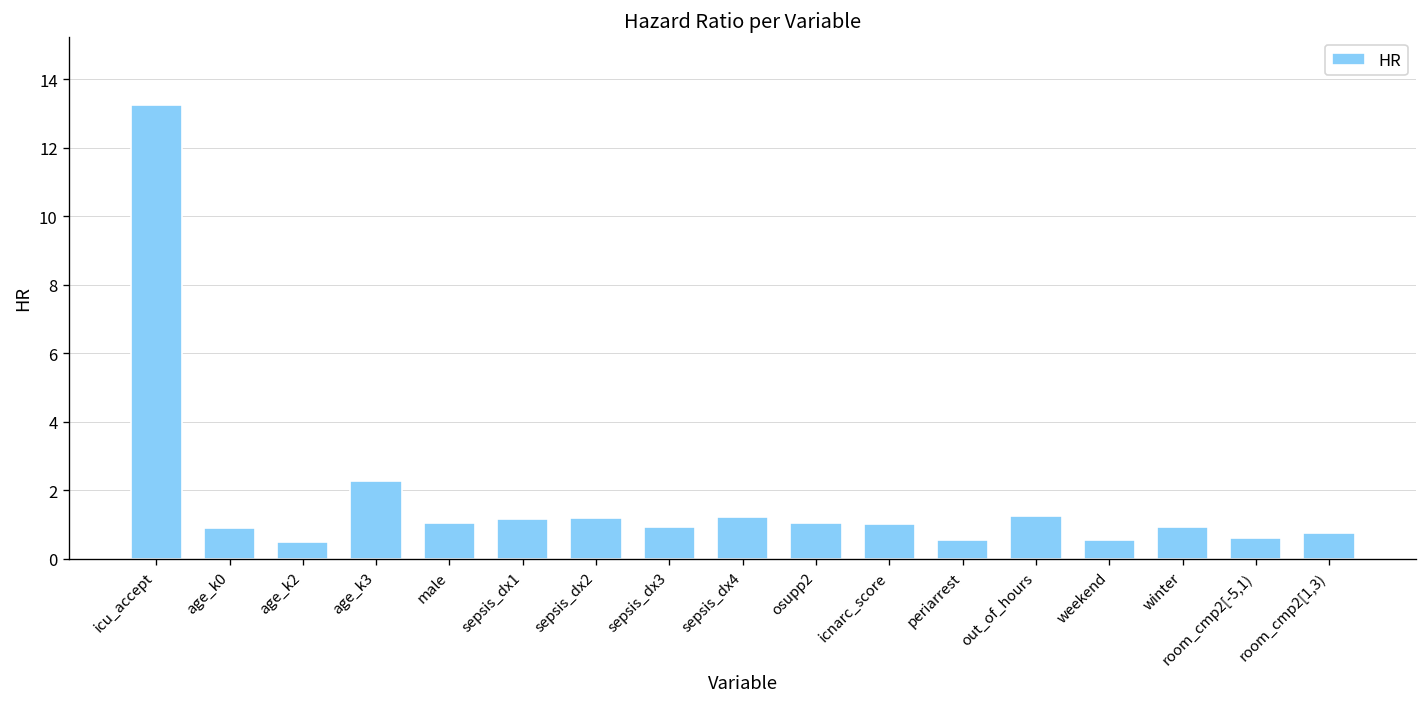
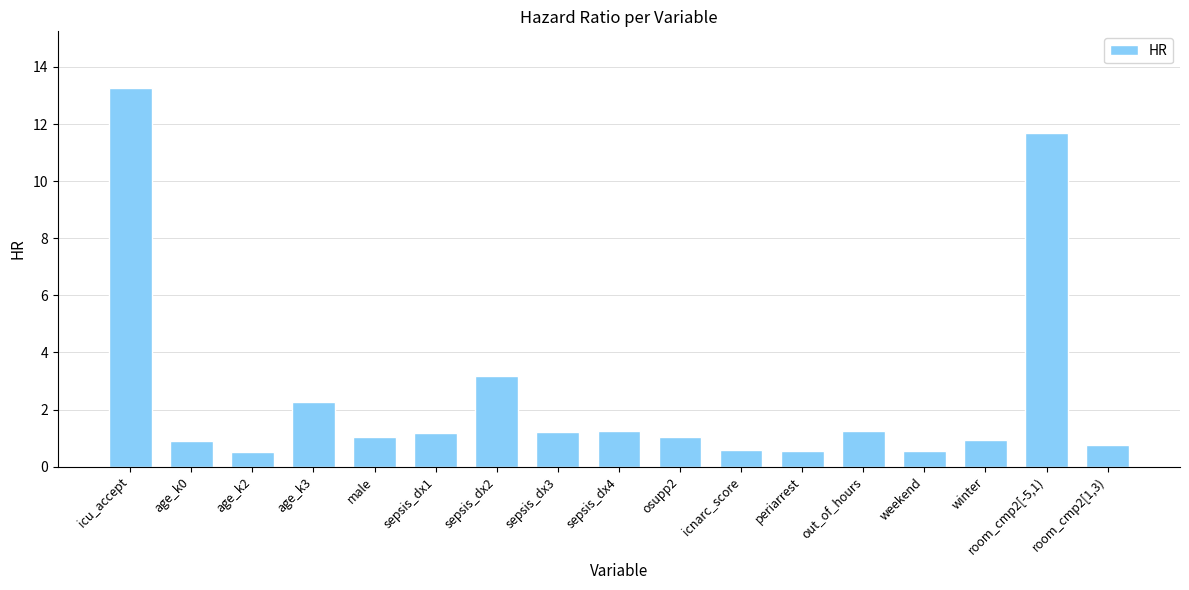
  {
    "icu_accept": 13.3,
    "age_k0": 0.9,
    "age_k2": 0.5,
    "age_k3": 2.3,
    "male": 1.0,
    "sepsis_dx1": 1.2,
-   "sepsis_dx2": 1.2,
-   "sepsis_dx3": 0.9,
+   "sepsis_dx2": 3.2,
+   "sepsis_dx3": 1.2,
    "sepsis_dx4": 1.2,
    "osupp2": 1.1,
-   "icnarc_score": 1.0,
+   "icnarc_score": 0.6,
    "periarrest": 0.6,
    "out_of_hours": 1.3,
    "weekend": 0.6,
    "winter": 0.9,
-   "room_cmp2[-5,1)": 0.6,
+   "room_cmp2[-5,1)": 11.7,
    "room_cmp2[1,3)": 0.8
  }
